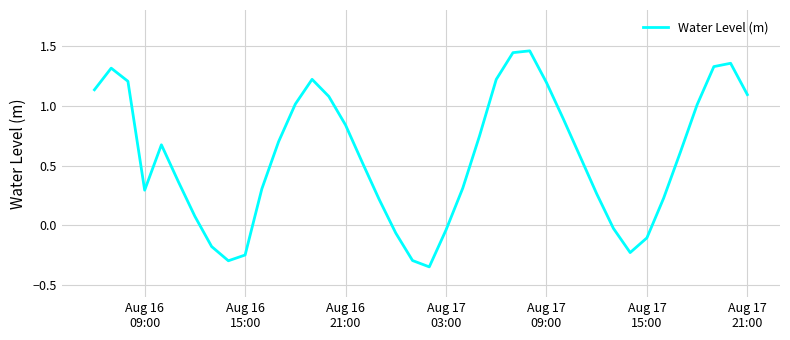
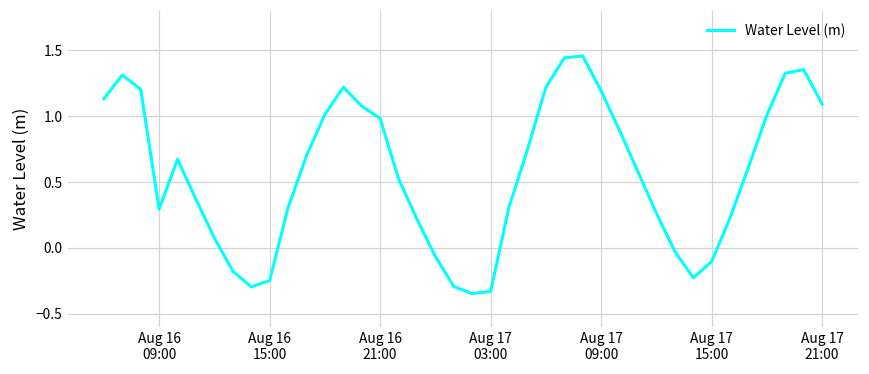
  {
    "Aug 16 09:00": 0.29,
    "Aug 16 15:00": -0.25,
-   "Aug 16 21:00": 0.84,
-   "Aug 17 03:00": -0.04,
+   "Aug 16 21:00": 0.98,
+   "Aug 17 03:00": -0.33,
    "Aug 17 09:00": 1.19,
    "Aug 17 15:00": -0.10,
    "Aug 17 21:00": 1.09
  }
